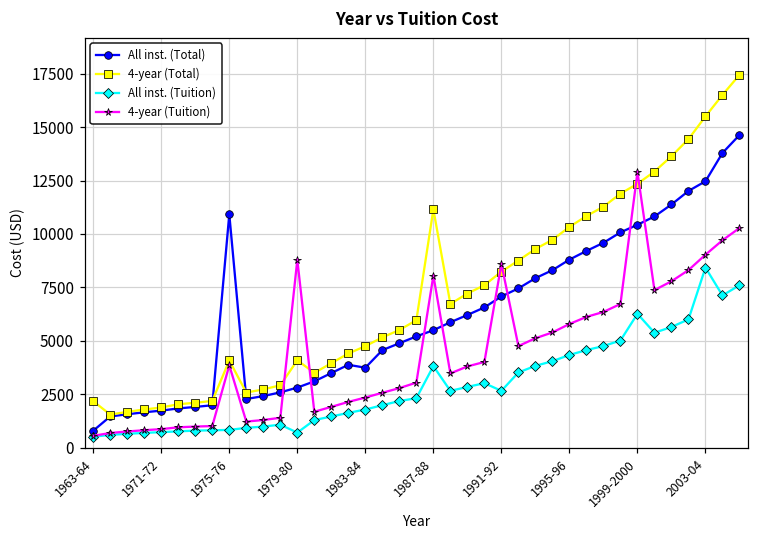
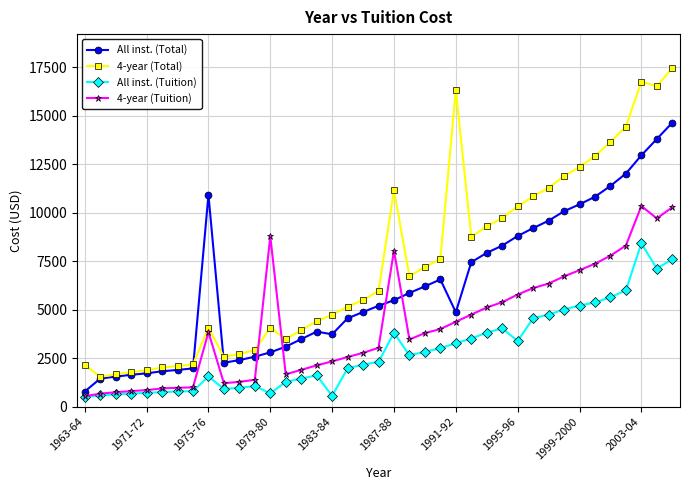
  {
    "All inst. (Total)": {
      "1963-64": 800,
      "1971-72": 1700,
      "1975-76": 10900,
      "1979-80": 2800,
      "1983-84": 3700,
      "1987-88": 5500,
-     "1991-92": 7100,
+     "1991-92": 4900,
      "1995-96": 8800,
      "1999-2000": 10400,
-     "2003-04": 12500
+     "2003-04": 13000
    },
    "4-year (Total)": {
      "1963-64": 2200,
      "1971-72": 1900,
      "1975-76": 4100,
      "1979-80": 4100,
      "1983-84": 4700,
      "1987-88": 11200,
-     "1991-92": 8200,
+     "1991-92": 16300,
      "1995-96": 10300,
      "1999-2000": 12300,
-     "2003-04": 15500
+     "2003-04": 16700
    },
    "All inst. (Tuition)": {
      "1971-72": 700,
-     "1975-76": 800,
+     "1975-76": 1600,
      "1979-80": 700,
-     "1983-84": 1800,
+     "1983-84": 600,
      "1987-88": 3800,
-     "1991-92": 2700,
-     "1995-96": 4300,
-     "1999-2000": 6300,
+     "1991-92": 3300,
+     "1995-96": 3400,
+     "1999-2000": 5200,
      "2003-04": 8400
    },
    "4-year (Tuition)": {
      "1971-72": 900,
      "1975-76": 3900,
      "1979-80": 8800,
      "1983-84": 2300,
      "1987-88": 8100,
-     "1991-92": 8600,
+     "1991-92": 4400,
      "1995-96": 5800,
-     "1999-2000": 12900,
-     "2003-04": 9000
+     "1999-2000": 7000,
+     "2003-04": 10300
    }
  }
